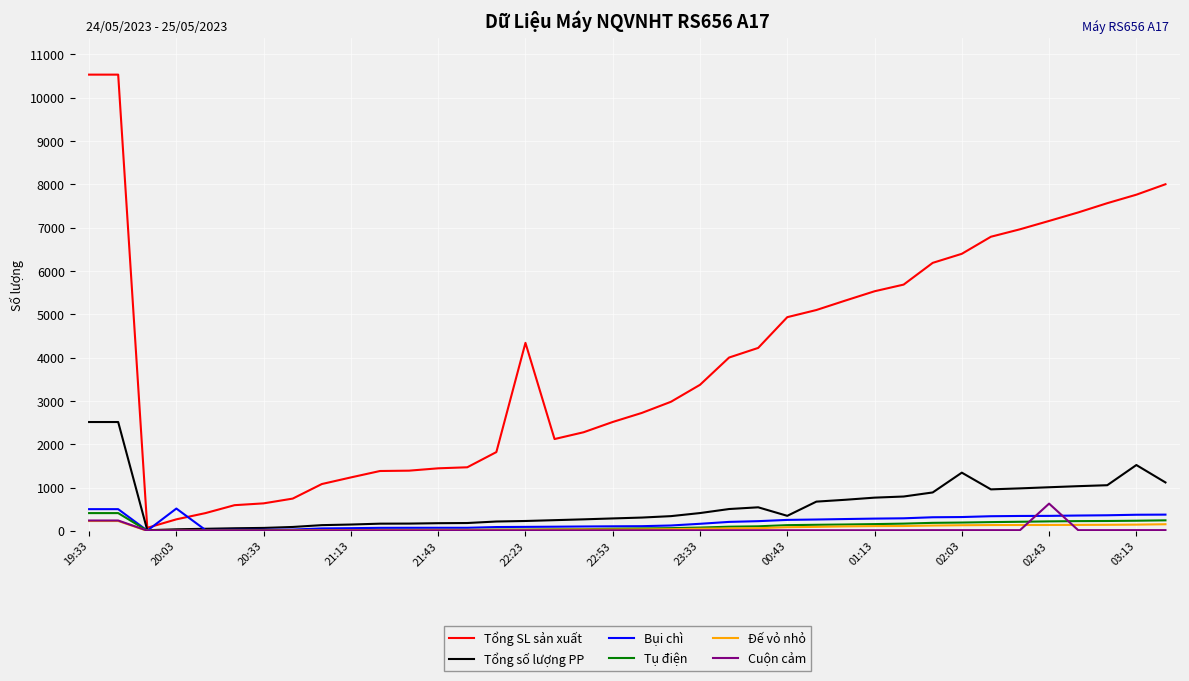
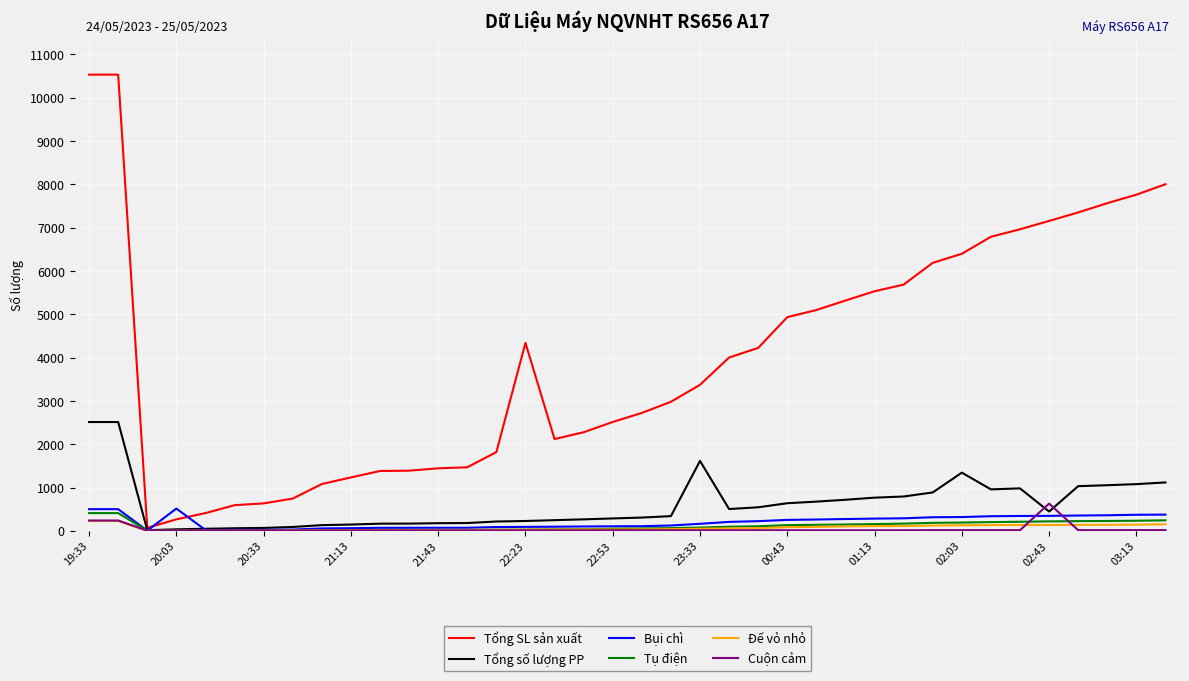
  {
    "Tổng SL sản xuất": {
      "19:33": 10500,
      "20:03": 300,
      "20:33": 600,
      "21:13": 1200,
      "21:43": 1400,
      "22:23": 4300,
      "22:53": 2500,
      "23:33": 3400,
      "00:43": 4900,
      "01:13": 5500,
      "02:03": 6400,
      "02:43": 7200,
      "03:13": 7800
    },
    "Tổng số lượng PP": {
      "19:33": 2500,
      "21:13": 100,
      "21:43": 200,
      "22:23": 200,
      "22:53": 300,
-     "23:33": 400,
-     "00:43": 300,
+     "23:33": 1600,
+     "00:43": 600,
      "01:13": 800,
      "02:03": 1300,
-     "02:43": 1000,
-     "03:13": 1500
+     "02:43": 400,
+     "03:13": 1100
    },
    "Bụi chì": {
      "19:33": 500,
      "20:03": 500,
      "22:23": 100,
      "23:33": 200,
      "00:43": 300,
      "01:13": 300,
      "02:03": 300,
      "02:43": 300,
      "03:13": 400
    },
    "Tụ điện": {
      "19:33": 400,
      "02:03": 200,
      "02:43": 200,
      "03:13": 200
    },
    "Đế vỏ nhỏ": {
      "02:03": 100,
      "02:43": 100,
      "03:13": 100
    },
    "Cuộn cảm": {
      "00:43": 0,
      "01:13": 0,
      "02:03": 0,
      "02:43": 600,
      "03:13": 0
    }
  }
